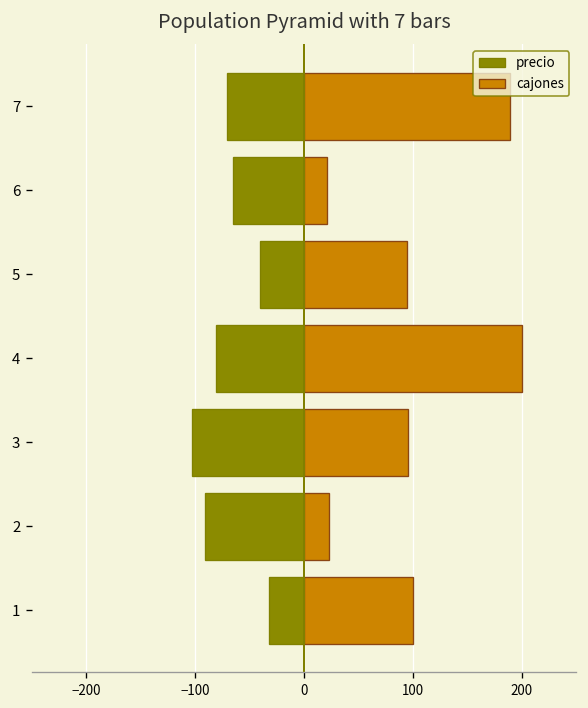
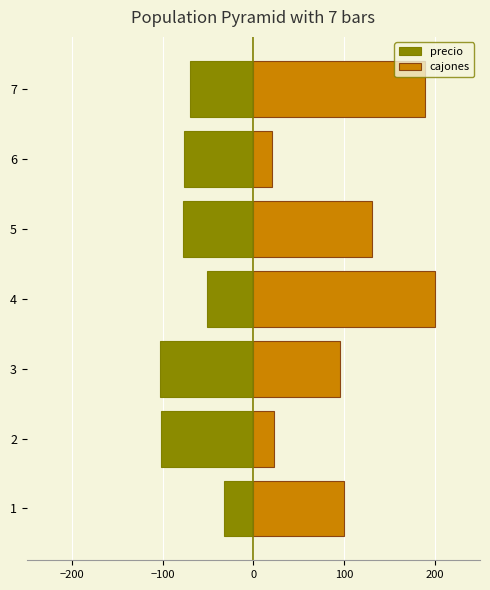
  {
    "precio": {
      "7": -70,
-     "6": -70,
-     "5": -40,
-     "4": -80,
+     "6": -80,
+     "5": -80,
+     "4": -50,
      "3": -100,
-     "2": -90,
+     "2": -100,
      "1": -30
    },
    "cajones": {
      "7": 190,
      "6": 20,
-     "5": 100,
+     "5": 130,
      "4": 200,
      "3": 100,
      "2": 20,
      "1": 100
    }
  }
